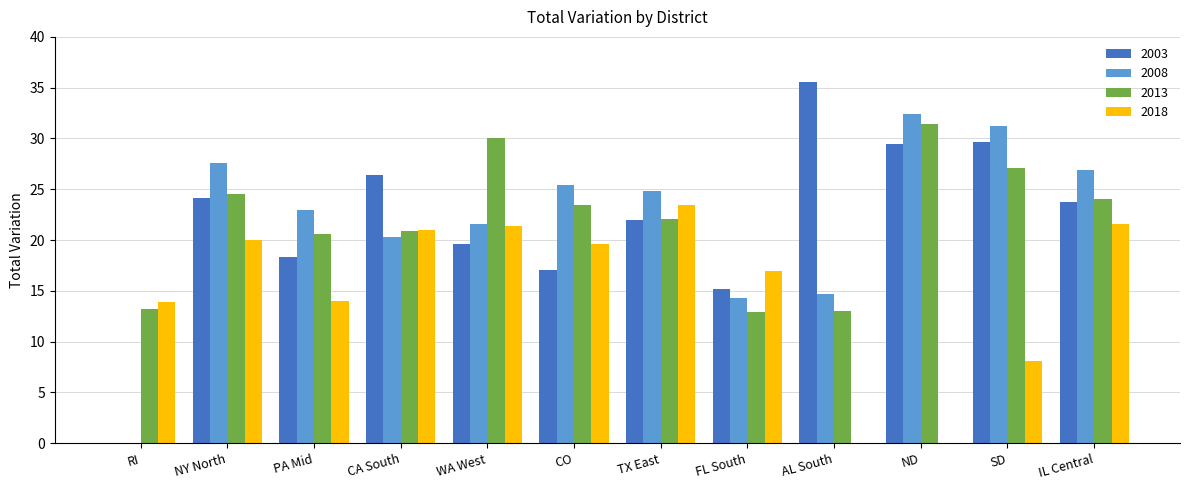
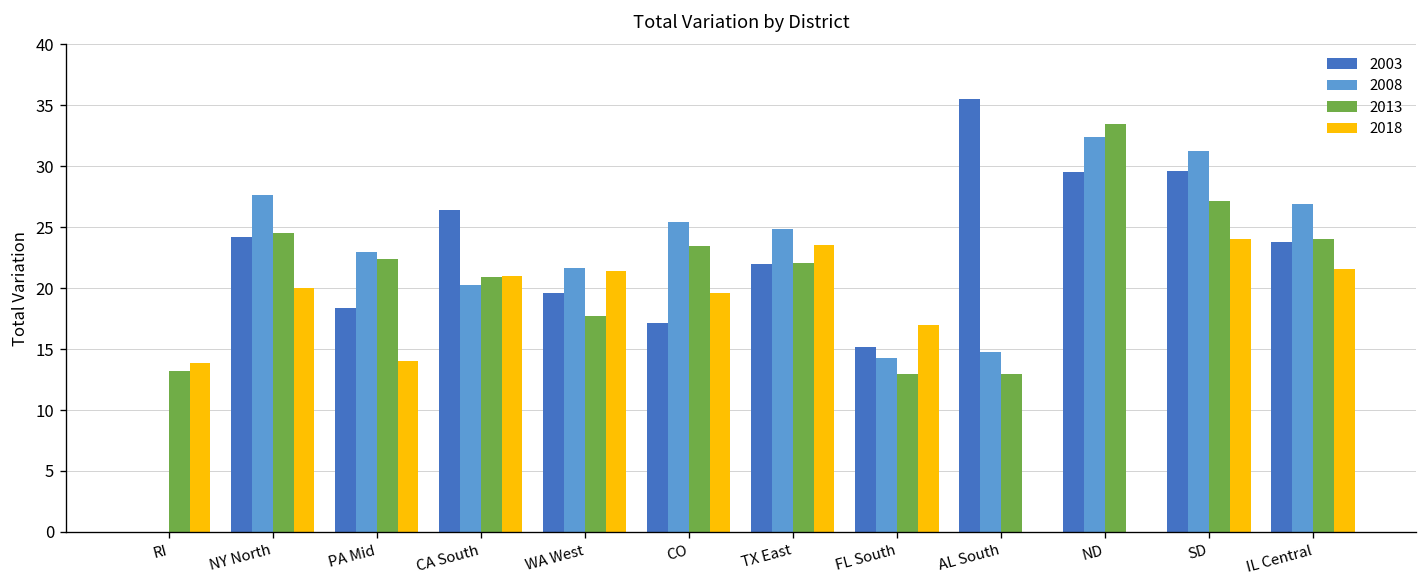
  {
    "2013": {
      "RI": 13.2,
      "NY North": 24.5,
-     "PA Mid": 20.6,
+     "PA Mid": 22.4,
      "CA South": 20.9,
-     "WA West": 30.0,
+     "WA West": 17.7,
      "CO": 23.5,
      "TX East": 22.1,
      "FL South": 13.0,
      "AL South": 13.0,
-     "ND": 31.5,
+     "ND": 33.5,
      "SD": 27.1,
      "IL Central": 24.0
    },
    "2018": {
      "RI": 13.9,
      "NY North": 20.0,
      "PA Mid": 14.0,
      "CA South": 21.0,
      "WA West": 21.4,
      "CO": 19.6,
      "TX East": 23.5,
      "FL South": 16.9,
      "AL South": 0.0,
      "ND": 0.0,
-     "SD": 8.1,
+     "SD": 24.0,
      "IL Central": 21.6
    }
  }
